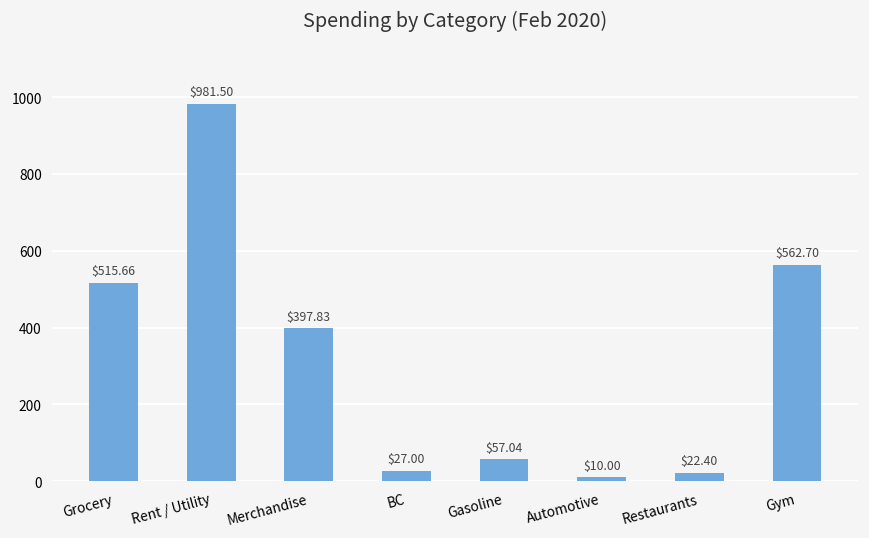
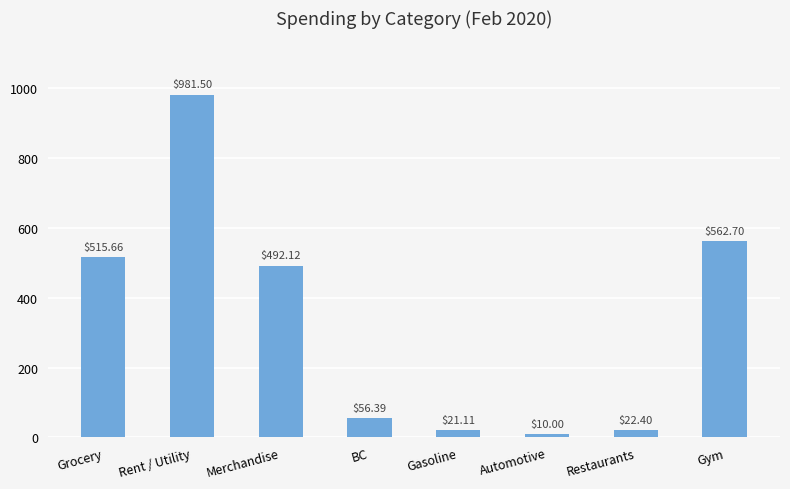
  {
    "Grocery": "$515.66",
    "Rent / Utility": "$981.50",
-   "Merchandise": "$397.83",
-   "BC": "$27.00",
-   "Gasoline": "$57.04",
+   "Merchandise": "$492.12",
+   "BC": "$56.39",
+   "Gasoline": "$21.11",
    "Automotive": "$10.00",
    "Restaurants": "$22.40",
    "Gym": "$562.70"
  }
